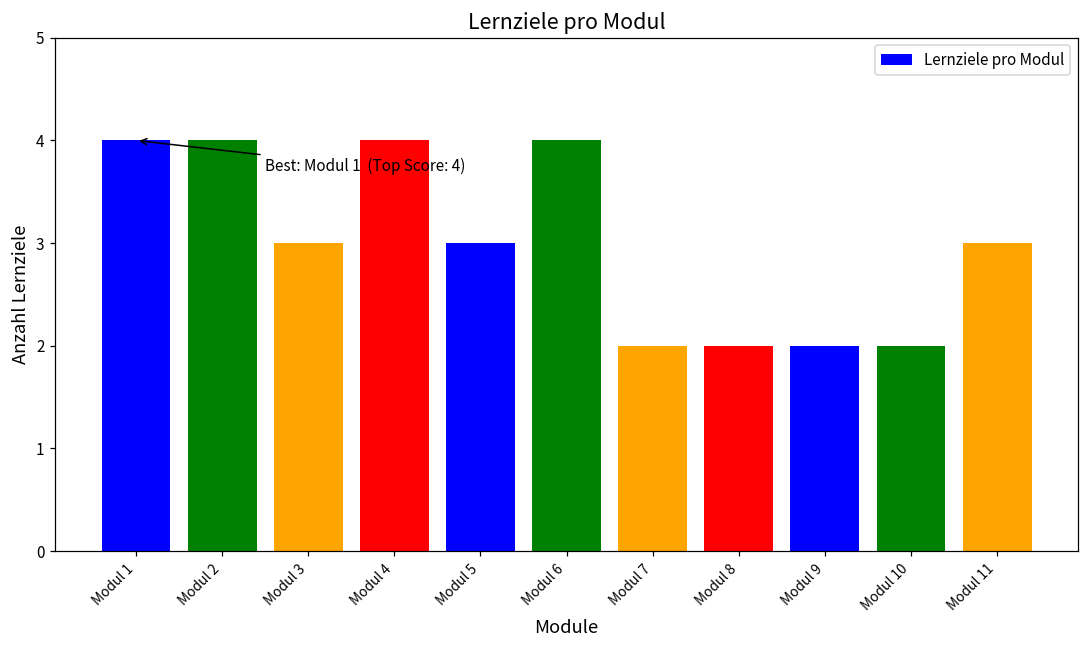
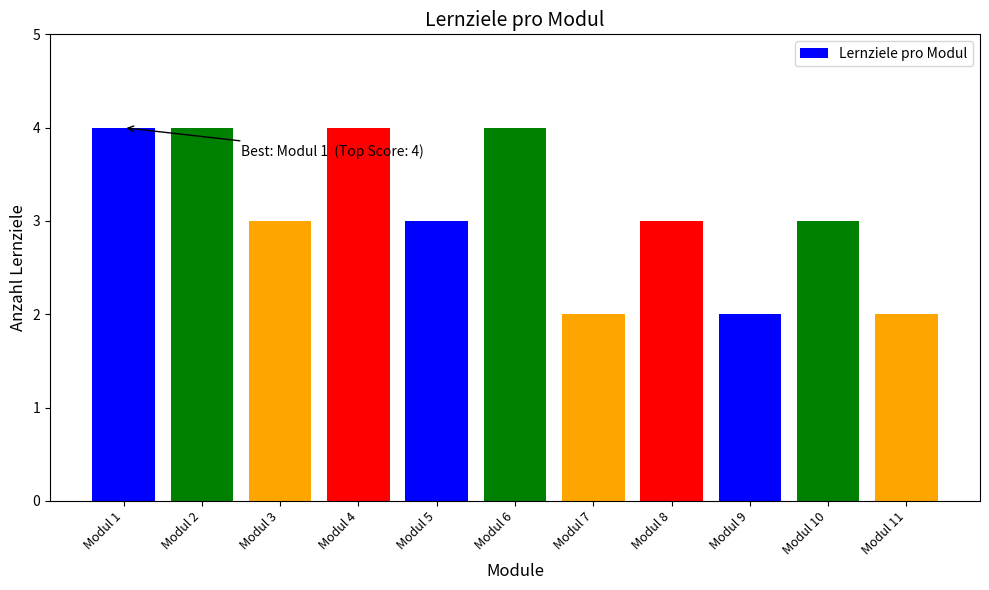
  {
    "Modul 1": 4,
    "Modul 3": 3,
    "Modul 5": 3,
    "Modul 6": 4,
    "Modul 7": 2,
-   "Modul 8": 2,
+   "Modul 8": 3,
    "Modul 9": 2,
-   "Modul 10": 2,
-   "Modul 11": 3
+   "Modul 10": 3,
+   "Modul 11": 2
  }
